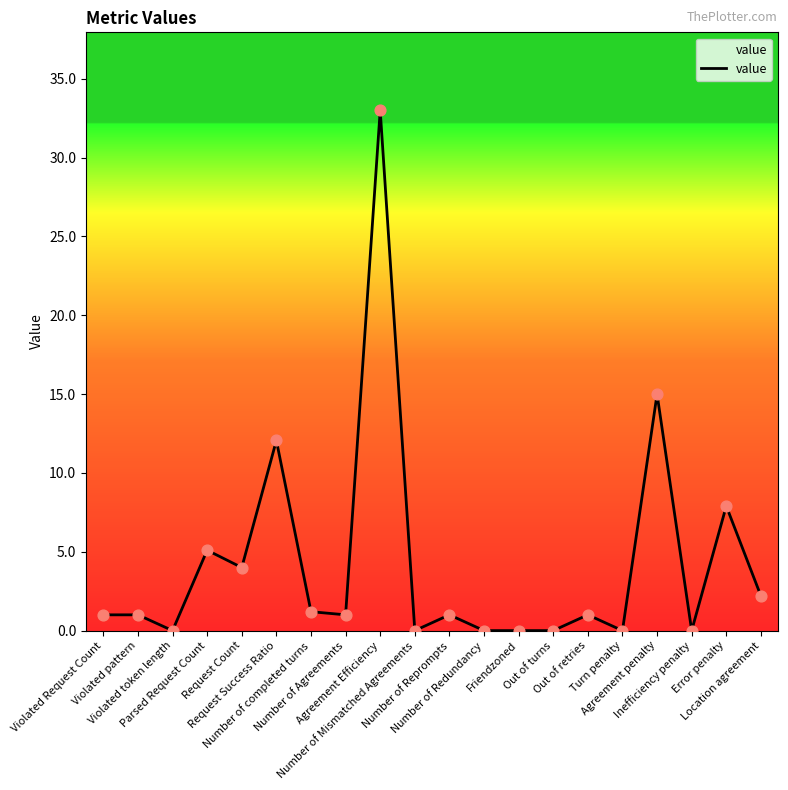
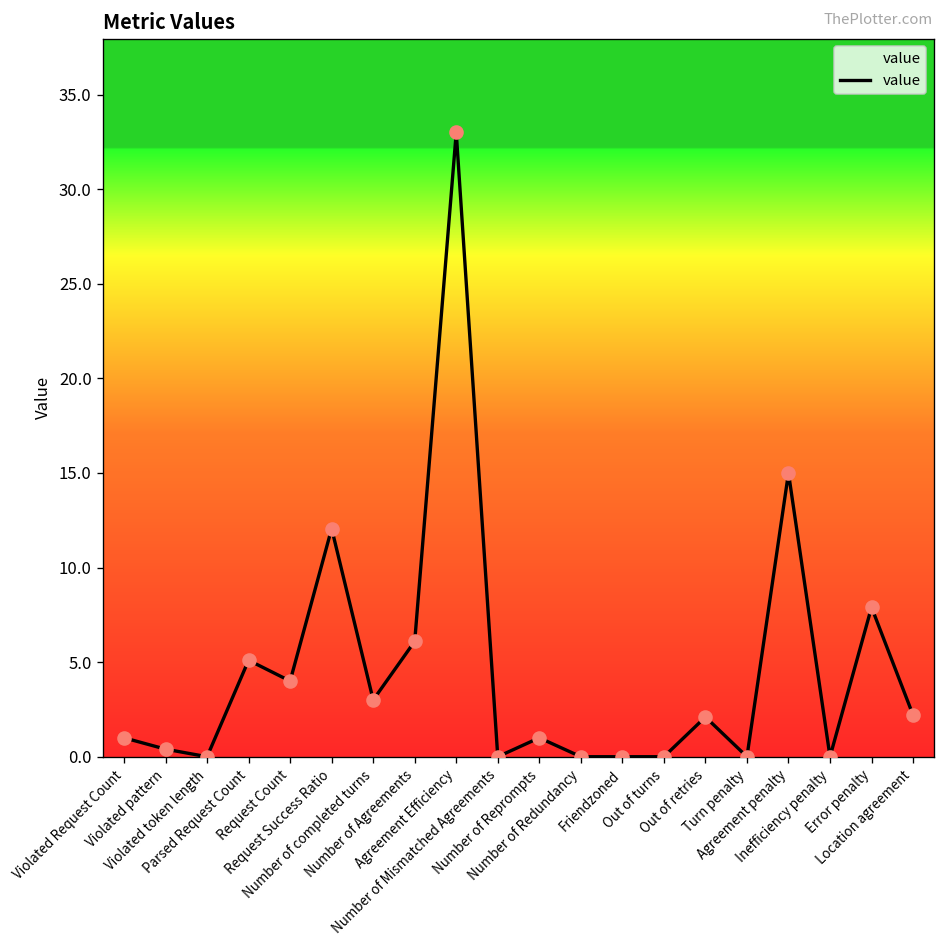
  {
    "Violated Request Count": 1.0,
-   "Violated pattern": 1.0,
+   "Violated pattern": 0.4,
    "Violated token length": 0.0,
    "Parsed Request Count": 5.1,
    "Request Count": 4.0,
    "Request Success Ratio": 12.1,
-   "Number of completed turns": 1.2,
-   "Number of Agreements": 1.0,
+   "Number of completed turns": 3.0,
+   "Number of Agreements": 6.1,
    "Agreement Efficiency": 33.0,
    "Number of Mismatched Agreements": 0.0,
    "Number of Reprompts": 1.0,
    "Number of Redundancy": 0.0,
    "Friendzoned": 0.0,
    "Out of turns": 0.0,
-   "Out of retries": 1.0,
+   "Out of retries": 2.1,
    "Turn penalty": 0.0,
    "Agreement penalty": 15.0,
    "Inefficiency penalty": 0.0,
    "Error penalty": 7.9,
    "Location agreement": 2.2
  }
